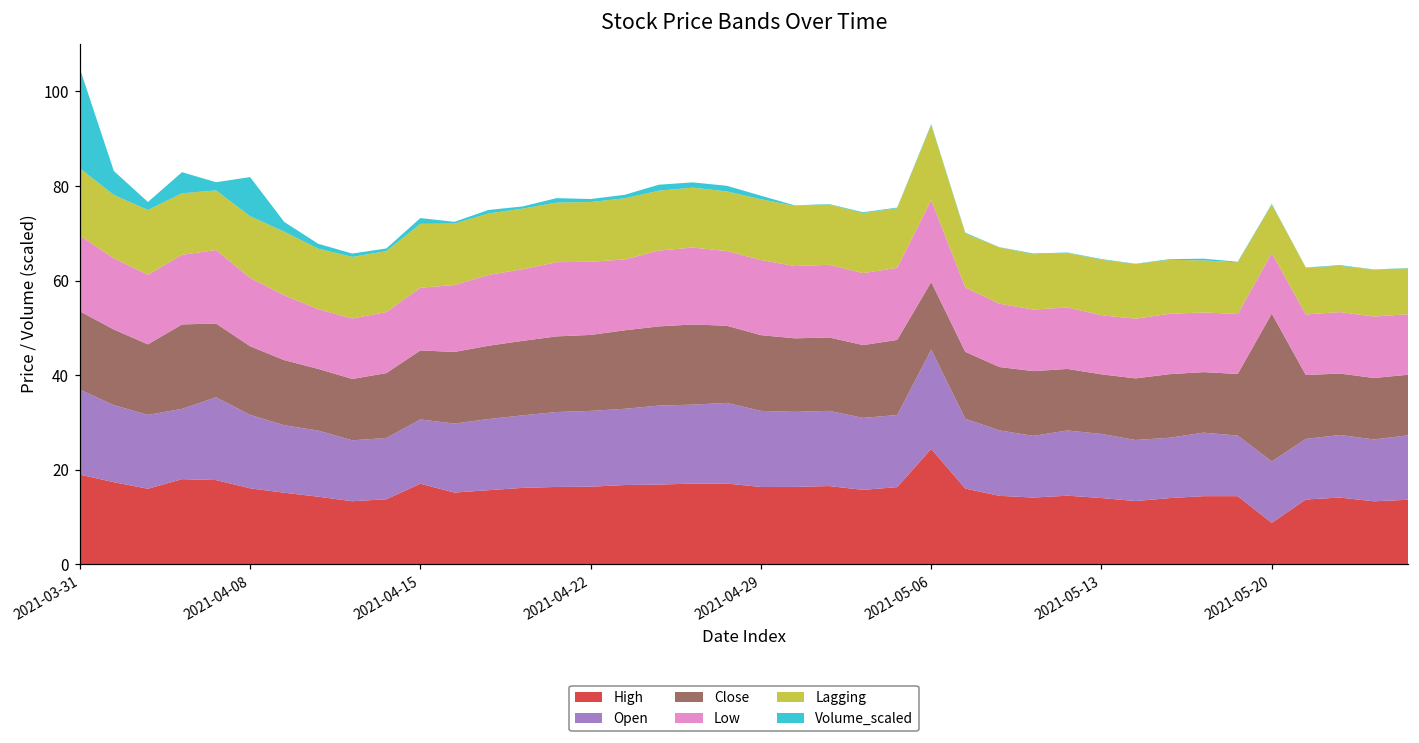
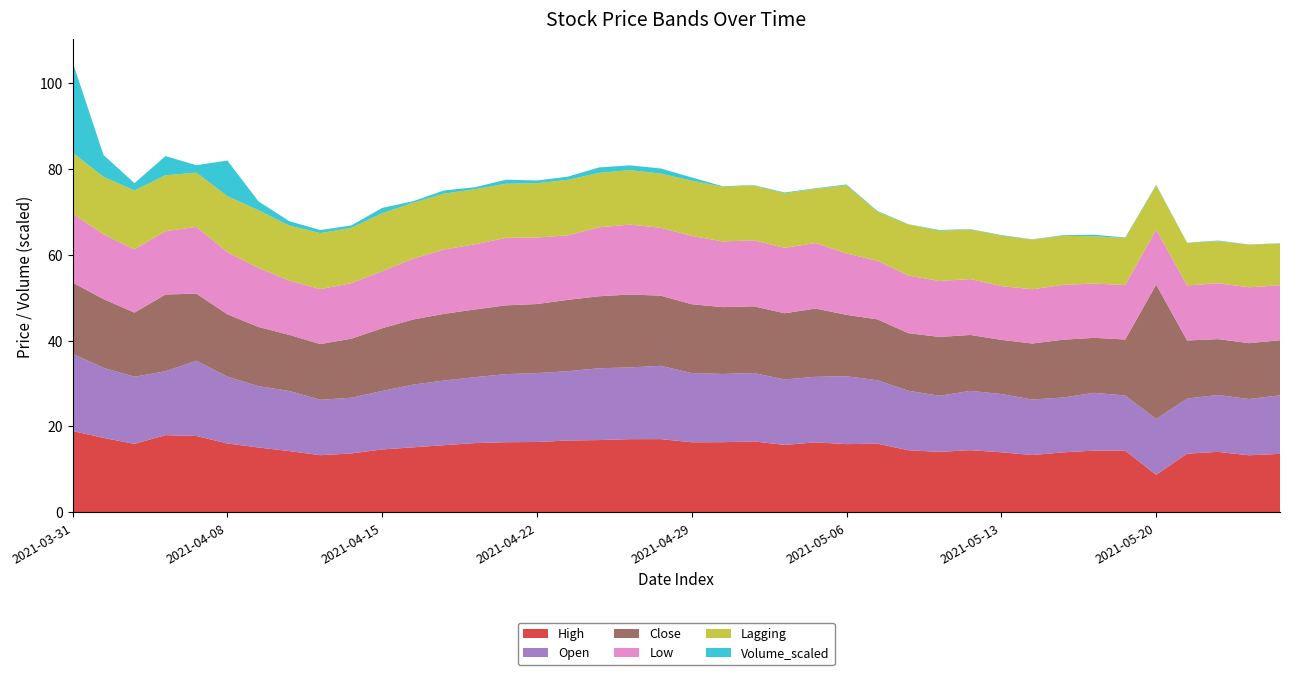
  {
    "High": {
      "2021-03-31": 19,
      "2021-04-08": 16,
-     "2021-04-15": 17,
+     "2021-04-15": 15,
      "2021-04-22": 16,
      "2021-04-29": 16,
-     "2021-05-06": 24,
+     "2021-05-06": 16,
      "2021-05-13": 14,
      "2021-05-20": 9
    },
    "Open": {
      "2021-03-31": 18,
      "2021-04-08": 16,
      "2021-04-15": 14,
      "2021-04-22": 16,
      "2021-04-29": 16,
-     "2021-05-06": 21,
+     "2021-05-06": 16,
      "2021-05-13": 14,
      "2021-05-20": 13
    },
    "Close": {
      "2021-03-31": 17,
      "2021-04-08": 15,
      "2021-04-15": 15,
      "2021-04-22": 16,
      "2021-04-29": 16,
      "2021-05-06": 14,
      "2021-05-13": 13,
      "2021-05-20": 31
    },
    "Low": {
      "2021-03-31": 16,
      "2021-04-08": 14,
      "2021-04-15": 13,
      "2021-04-22": 15,
      "2021-04-29": 16,
-     "2021-05-06": 17,
+     "2021-05-06": 14,
      "2021-05-13": 13,
      "2021-05-20": 13
    },
    "Lagging": {
      "2021-03-31": 14,
      "2021-04-08": 13,
      "2021-04-15": 14,
      "2021-04-22": 13,
      "2021-04-29": 13
    },
    "Volume_scaled": {
      "2021-03-31": 21,
      "2021-04-08": 8,
      "2021-04-15": 1,
      "2021-04-22": 1,
      "2021-04-29": 1
    }
  }
